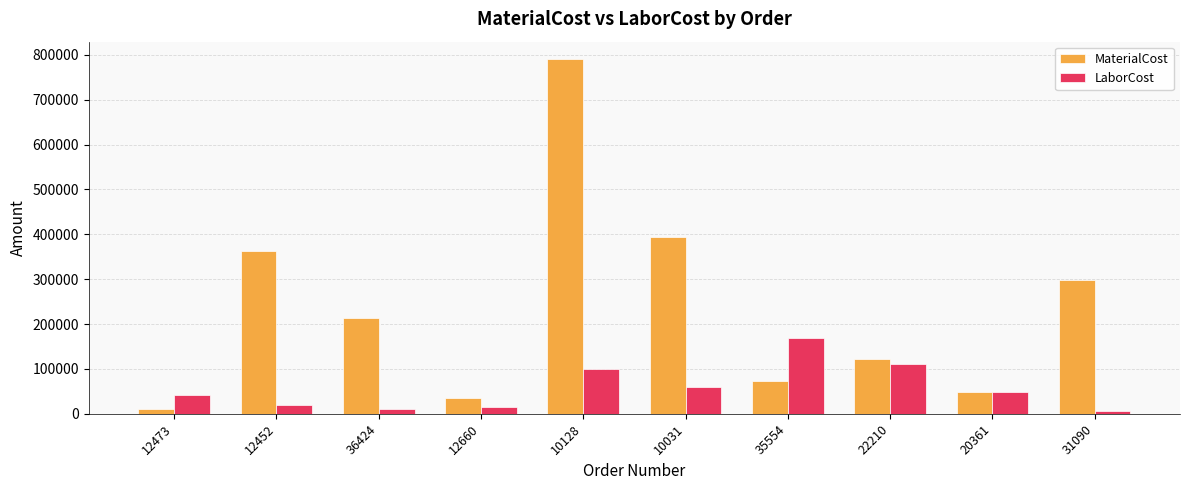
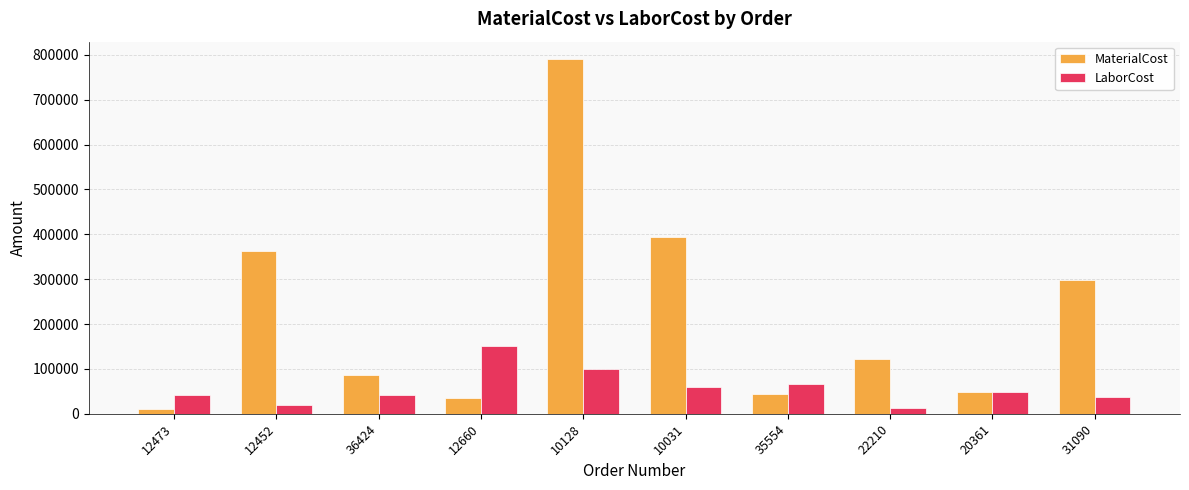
  {
    "MaterialCost": {
      "12473": 10000,
      "12452": 360000,
-     "36424": 210000,
+     "36424": 90000,
      "12660": 30000,
      "10128": 790000,
      "10031": 390000,
-     "35554": 70000,
+     "35554": 40000,
      "22210": 120000,
      "20361": 50000,
      "31090": 300000
    },
    "LaborCost": {
      "12473": 40000,
      "12452": 20000,
-     "36424": 10000,
-     "12660": 20000,
+     "36424": 40000,
+     "12660": 150000,
      "10128": 100000,
      "10031": 60000,
-     "35554": 170000,
-     "22210": 110000,
+     "35554": 70000,
+     "22210": 10000,
      "20361": 50000,
-     "31090": 10000
+     "31090": 40000
    }
  }
